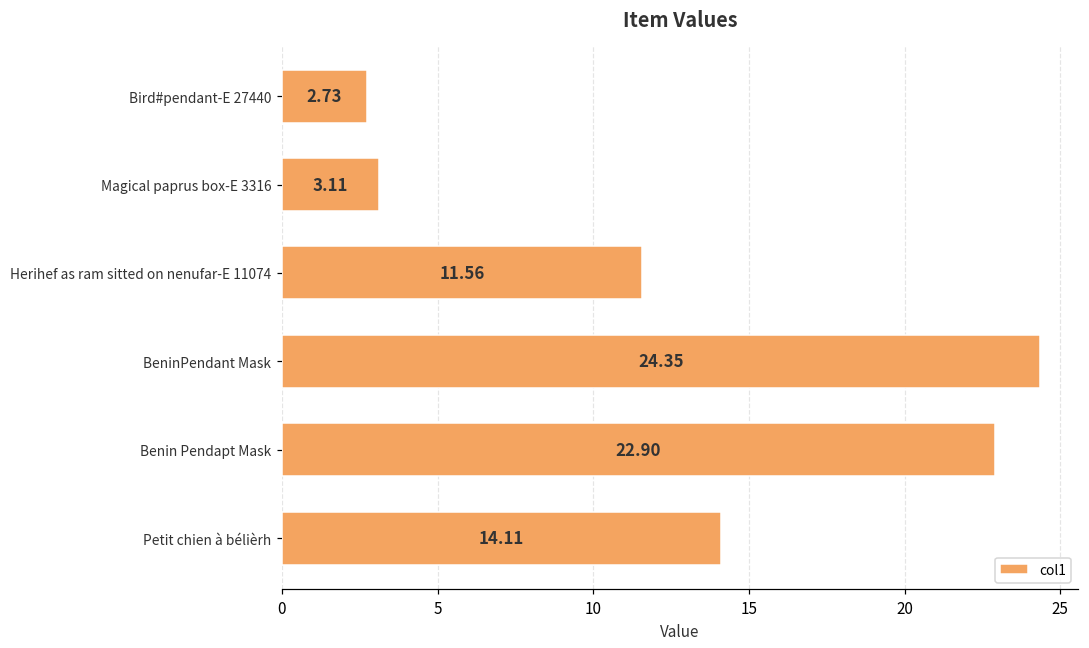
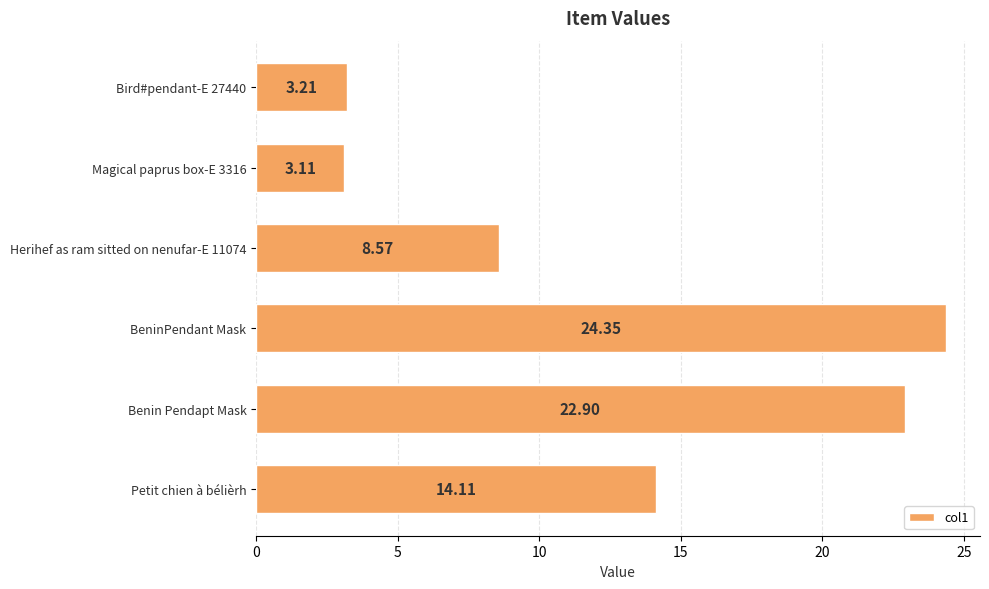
  {
-   "Bird#pendant-E 27440": 2.73,
+   "Bird#pendant-E 27440": 3.21,
    "Magical paprus box-E 3316": 3.11,
-   "Herihef as ram sitted on nenufar-E 11074": 11.56,
+   "Herihef as ram sitted on nenufar-E 11074": 8.57,
    "BeninPendant Mask": 24.35,
    "Benin Pendapt Mask": 22.90,
    "Petit chien à bélièrh": 14.11
  }
